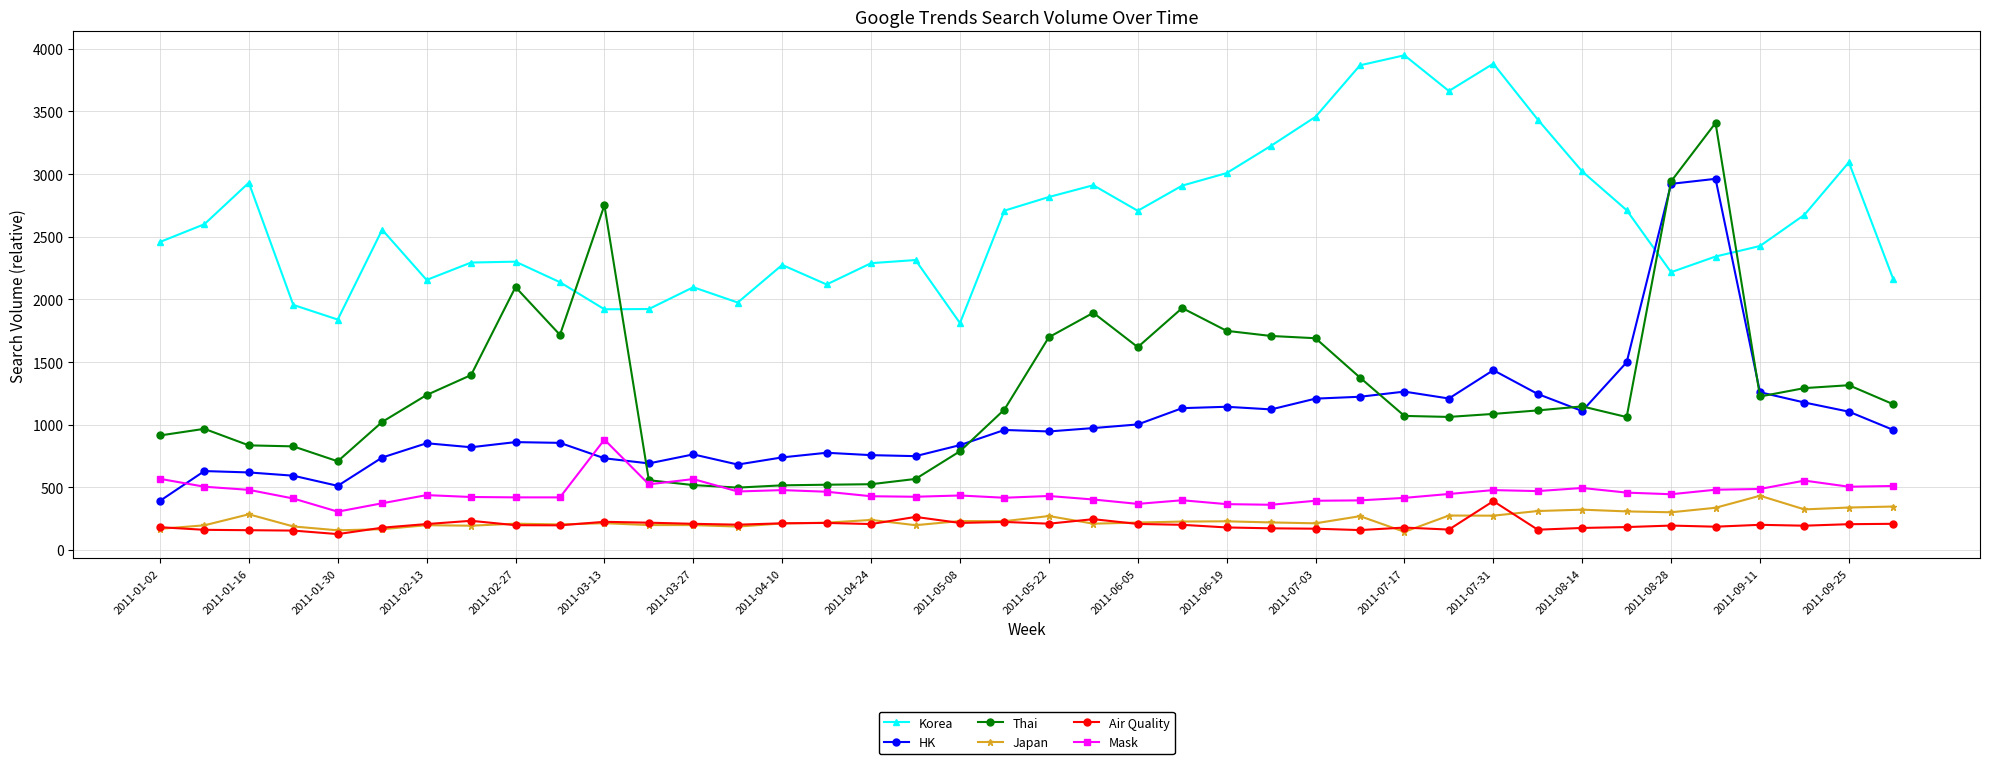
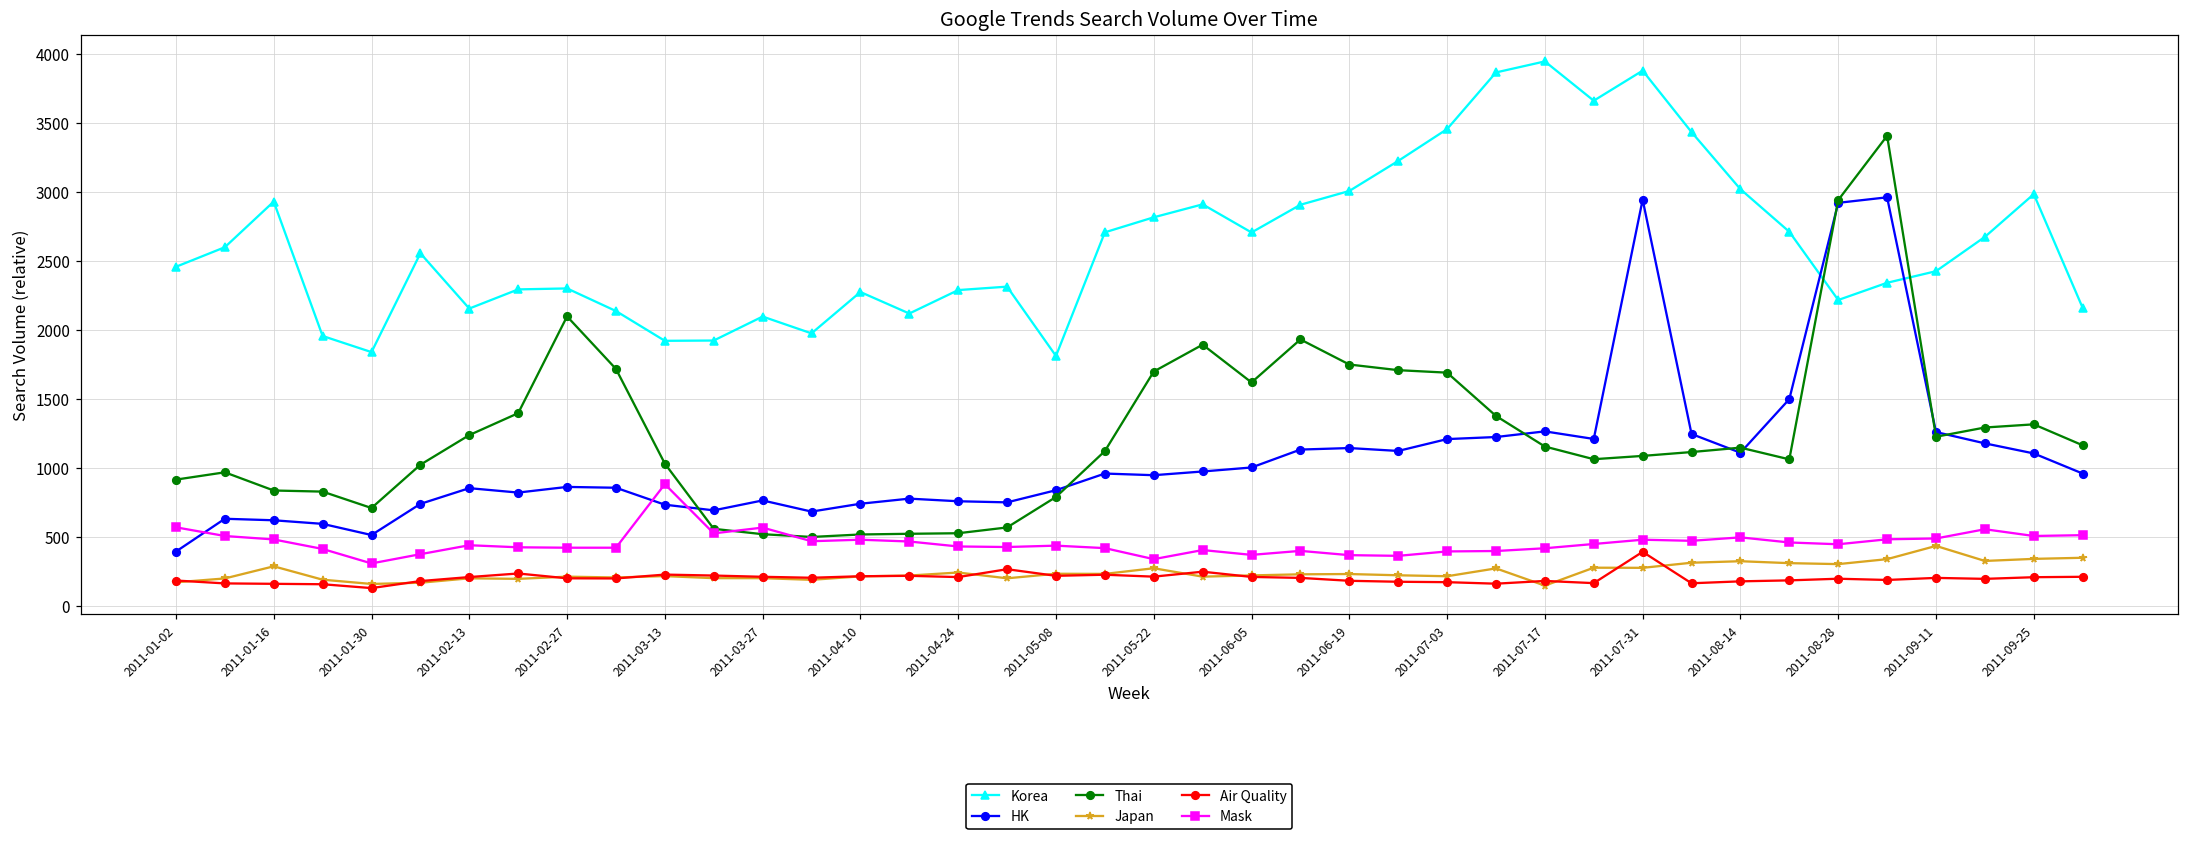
  {
    "Korea": {
      "2011-01-02": 2460,
      "2011-01-16": 2930,
      "2011-01-30": 1840,
      "2011-02-13": 2160,
      "2011-02-27": 2300,
      "2011-03-13": 1920,
      "2011-03-27": 2100,
      "2011-04-10": 2280,
      "2011-04-24": 2290,
      "2011-05-08": 1810,
      "2011-05-22": 2820,
      "2011-06-05": 2710,
      "2011-06-19": 3010,
      "2011-07-03": 3460,
      "2011-07-17": 3950,
      "2011-07-31": 3880,
      "2011-08-14": 3020,
      "2011-08-28": 2220,
      "2011-09-11": 2430,
-     "2011-09-25": 3090
+     "2011-09-25": 2990
    },
    "HK": {
      "2011-01-02": 390,
      "2011-01-16": 620,
      "2011-01-30": 510,
      "2011-02-13": 850,
      "2011-02-27": 860,
      "2011-03-13": 730,
      "2011-03-27": 760,
      "2011-04-10": 740,
      "2011-04-24": 760,
      "2011-05-08": 840,
      "2011-05-22": 950,
      "2011-06-05": 1000,
      "2011-06-19": 1140,
      "2011-07-03": 1210,
      "2011-07-17": 1260,
-     "2011-07-31": 1440,
+     "2011-07-31": 2950,
      "2011-08-14": 1110,
      "2011-09-11": 1260,
      "2011-09-25": 1100
    },
    "Thai": {
      "2011-01-02": 910,
      "2011-01-16": 840,
      "2011-01-30": 710,
      "2011-02-13": 1240,
      "2011-02-27": 2100,
-     "2011-03-13": 2750,
+     "2011-03-13": 1030,
      "2011-03-27": 520,
      "2011-04-10": 520,
      "2011-04-24": 530,
      "2011-05-08": 790,
      "2011-05-22": 1700,
      "2011-06-05": 1620,
      "2011-06-19": 1750,
      "2011-07-03": 1690,
-     "2011-07-17": 1070,
+     "2011-07-17": 1150,
      "2011-07-31": 1090,
      "2011-08-14": 1150,
      "2011-09-11": 1230,
      "2011-09-25": 1320
    },
    "Japan": {
      "2011-01-16": 290,
      "2011-01-30": 160,
      "2011-04-24": 240,
      "2011-05-22": 270,
      "2011-06-19": 230,
      "2011-07-03": 210,
      "2011-07-17": 150,
      "2011-07-31": 270,
      "2011-08-14": 320,
      "2011-08-28": 300,
      "2011-09-11": 430,
      "2011-09-25": 340
    },
    "Air Quality": {
      "2011-01-16": 160,
      "2011-01-30": 130,
      "2011-04-24": 210,
      "2011-05-22": 210,
      "2011-06-19": 180,
      "2011-07-03": 170,
      "2011-07-17": 180,
      "2011-07-31": 390,
      "2011-08-14": 180,
      "2011-08-28": 200,
      "2011-09-11": 200,
      "2011-09-25": 210
    },
    "Mask": {
      "2011-01-02": 570,
      "2011-01-16": 480,
      "2011-01-30": 310,
      "2011-02-13": 440,
      "2011-02-27": 420,
      "2011-03-13": 880,
      "2011-03-27": 570,
      "2011-04-10": 480,
      "2011-04-24": 430,
      "2011-05-08": 440,
-     "2011-05-22": 430,
+     "2011-05-22": 340,
      "2011-06-05": 370,
      "2011-06-19": 370,
      "2011-07-03": 390,
      "2011-07-17": 420,
      "2011-07-31": 480,
      "2011-08-14": 500,
      "2011-08-28": 450,
      "2011-09-11": 490,
      "2011-09-25": 510
    }
  }
